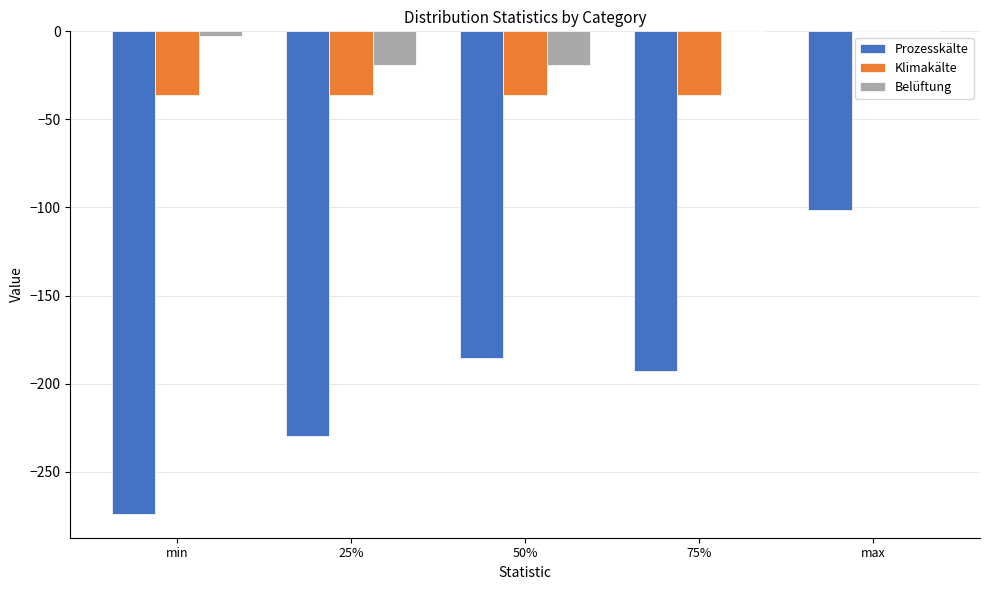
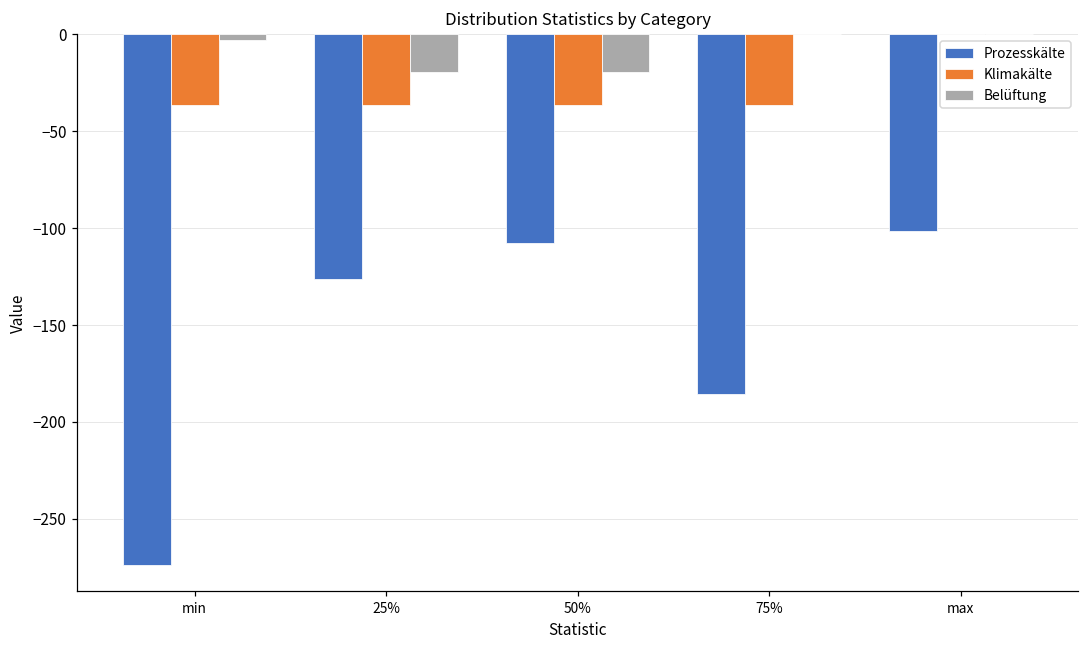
  {
    "Prozesskälte": {
      "min": -274,
-     "25%": -230,
-     "50%": -185,
-     "75%": -193,
+     "25%": -126,
+     "50%": -108,
+     "75%": -185,
      "max": -102
    },
    "Klimakälte": {
      "min": -36,
      "25%": -36,
      "50%": -36,
      "75%": -36,
      "max": 0
    },
    "Belüftung": {
      "min": -3,
      "25%": -19,
      "50%": -19,
      "75%": 0,
      "max": 0
    }
  }
